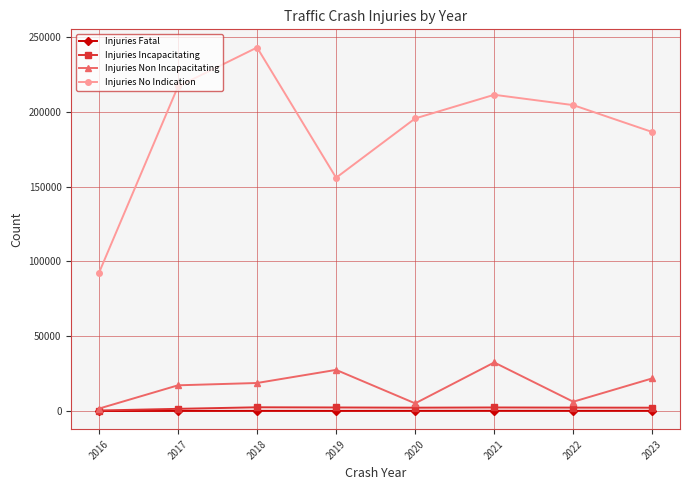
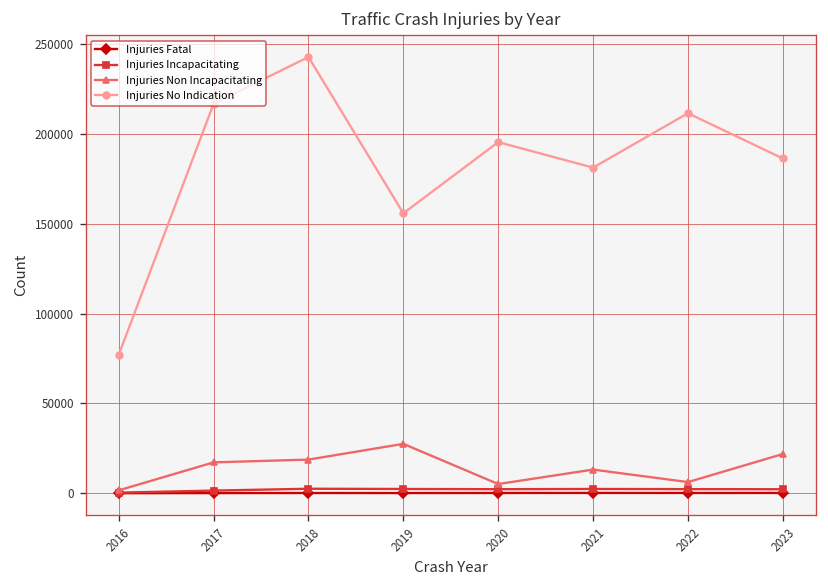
  {
    "Injuries Fatal": {
      "2018": 0,
      "2019": 0,
      "2020": 0,
      "2021": 0,
      "2022": 0,
      "2023": 0
    },
    "Injuries Incapacitating": {
      "2018": 2000,
      "2019": 2000,
      "2020": 2000,
      "2021": 2000,
      "2022": 2000,
      "2023": 2000
    },
    "Injuries Non Incapacitating": {
      "2017": 17000,
      "2018": 19000,
      "2019": 27000,
      "2020": 5000,
-     "2021": 32000,
+     "2021": 13000,
      "2022": 6000,
      "2023": 22000
    },
    "Injuries No Indication": {
-     "2016": 92000,
+     "2016": 77000,
      "2018": 243000,
      "2019": 156000,
      "2020": 196000,
-     "2021": 211000,
-     "2022": 204000,
+     "2021": 181000,
+     "2022": 212000,
      "2023": 186000
    }
  }
